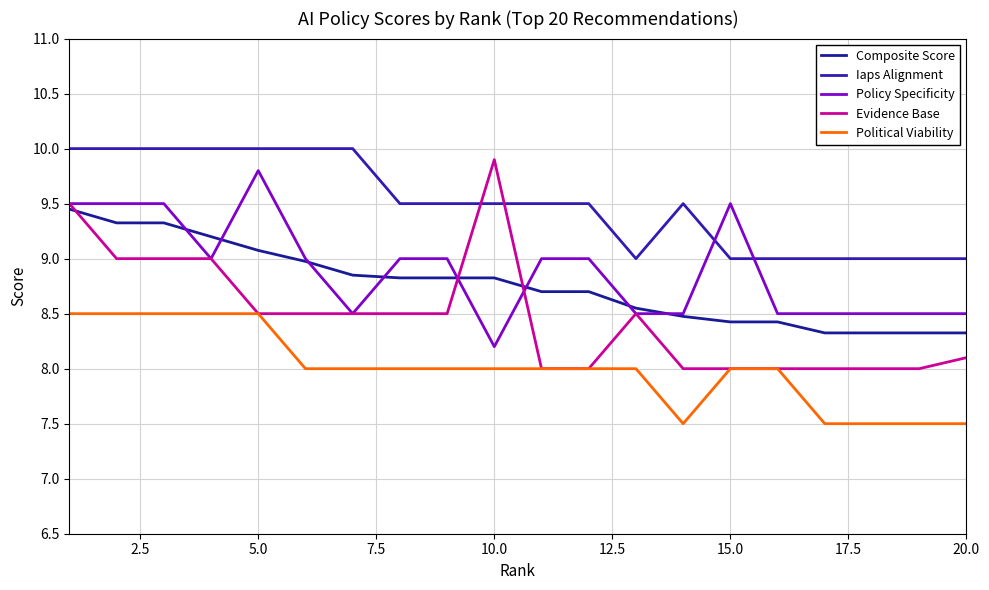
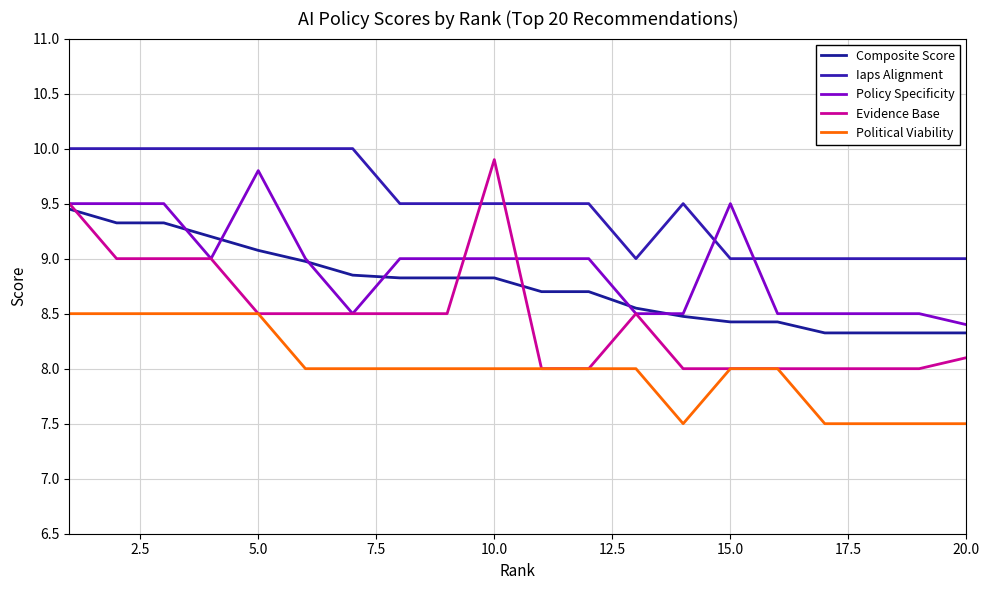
  {
    "Policy Specificity": {
      "5.0": 9.8,
-     "10.0": 8.2,
+     "10.0": 9.0,
      "15.0": 9.5,
-     "20.0": 8.5
+     "20.0": 8.4
    },
    "Evidence Base": {
      "10.0": 9.9,
      "20.0": 8.1
    },
    "Political Viability": {
      "10.0": 8.0,
      "20.0": 7.5
    }
  }
